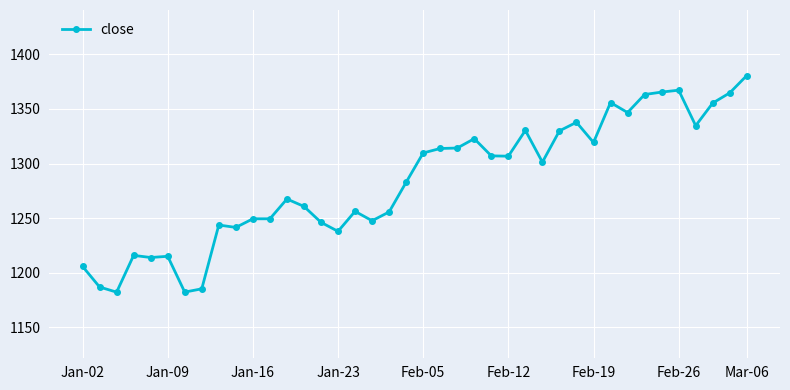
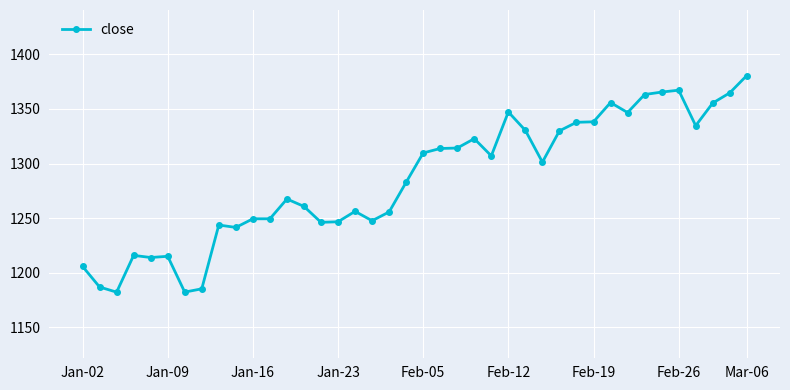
  {
    "Jan-02": 1206,
    "Jan-09": 1215,
    "Jan-16": 1249,
-   "Jan-23": 1238,
+   "Jan-23": 1247,
    "Feb-05": 1310,
-   "Feb-12": 1307,
-   "Feb-19": 1319,
+   "Feb-12": 1347,
+   "Feb-19": 1338,
    "Feb-26": 1367,
    "Mar-06": 1381
  }
